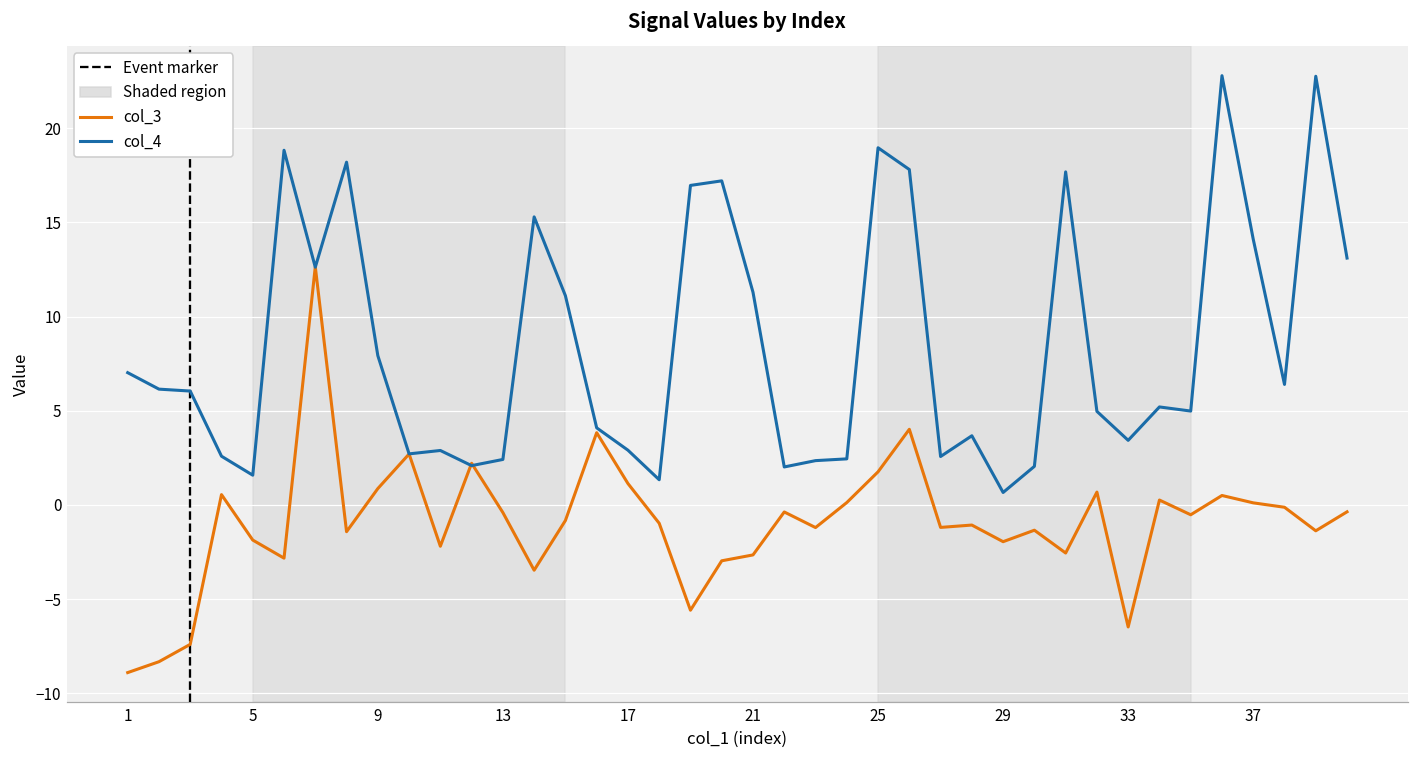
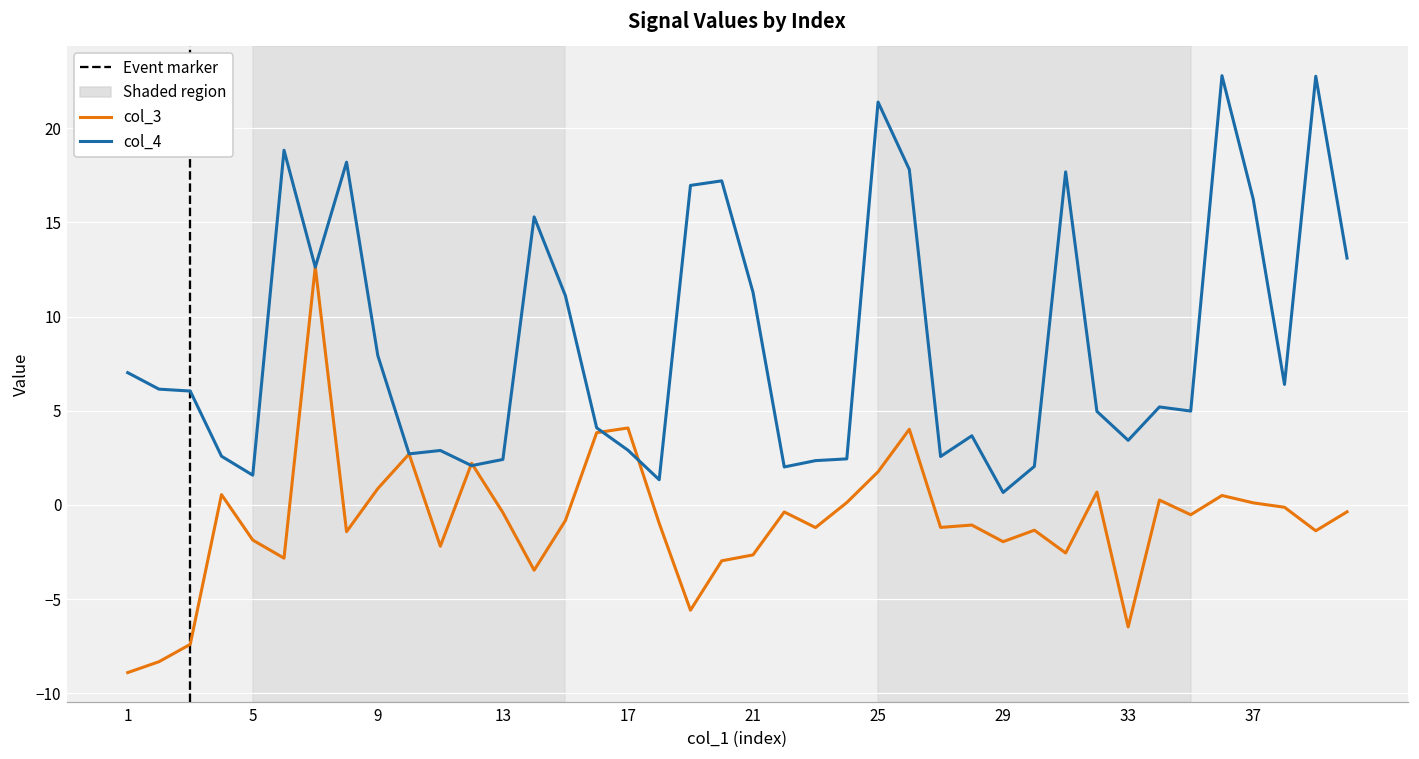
  {
    "col_3": {
      "1": -8.9,
      "5": -1.9,
      "9": 0.9,
      "13": -0.4,
-     "17": 1.1,
+     "17": 4.1,
      "21": -2.7,
      "25": 1.8,
      "29": -2.0,
      "33": -6.5,
      "37": 0.1
    },
    "col_4": {
      "1": 7.0,
      "5": 1.6,
      "9": 7.9,
      "13": 2.4,
      "17": 2.9,
      "21": 11.3,
-     "25": 19.0,
+     "25": 21.4,
      "29": 0.7,
      "33": 3.4,
-     "37": 14.1
+     "37": 16.2
    }
  }
